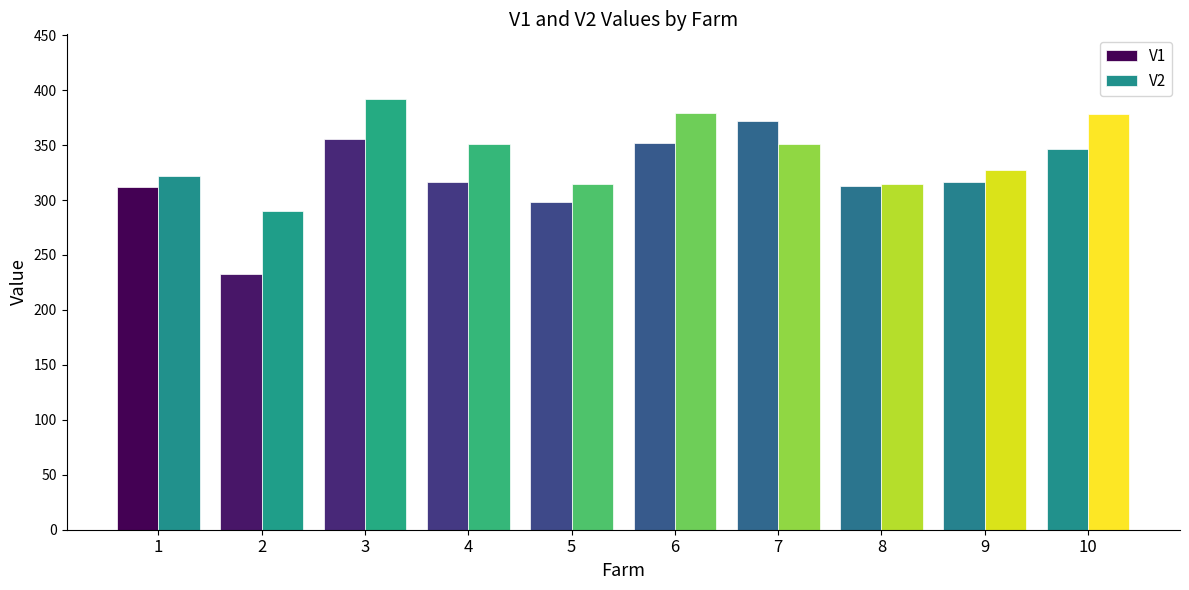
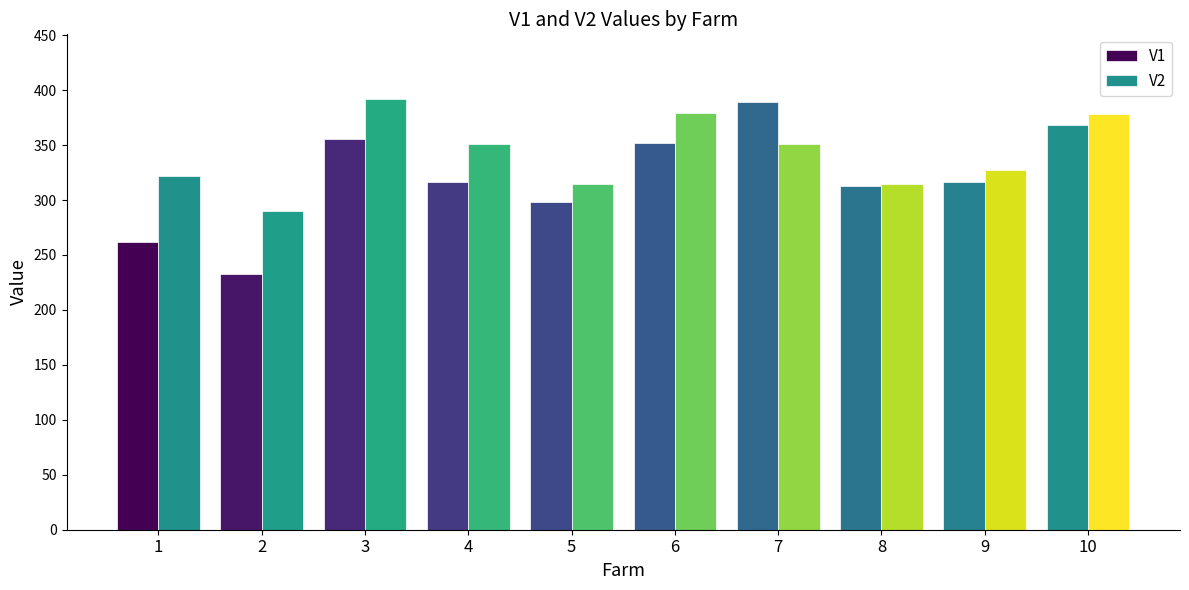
  {
    "V1": {
-     "1": 312,
+     "1": 262,
      "2": 233,
      "3": 356,
      "4": 316,
      "5": 298,
      "6": 352,
-     "7": 372,
+     "7": 389,
      "8": 313,
      "9": 316,
-     "10": 346
+     "10": 368
    },
    "V2": {
      "1": 322,
      "2": 290,
      "3": 392,
      "4": 351,
      "5": 315,
      "6": 379,
      "7": 351,
      "8": 315,
      "9": 327,
      "10": 378
    }
  }
